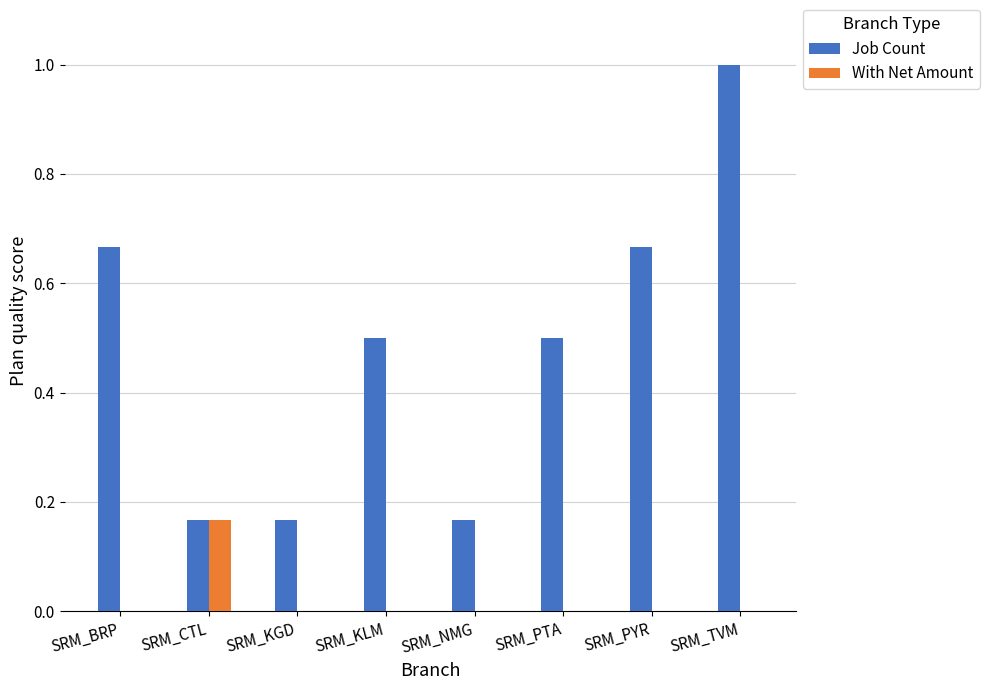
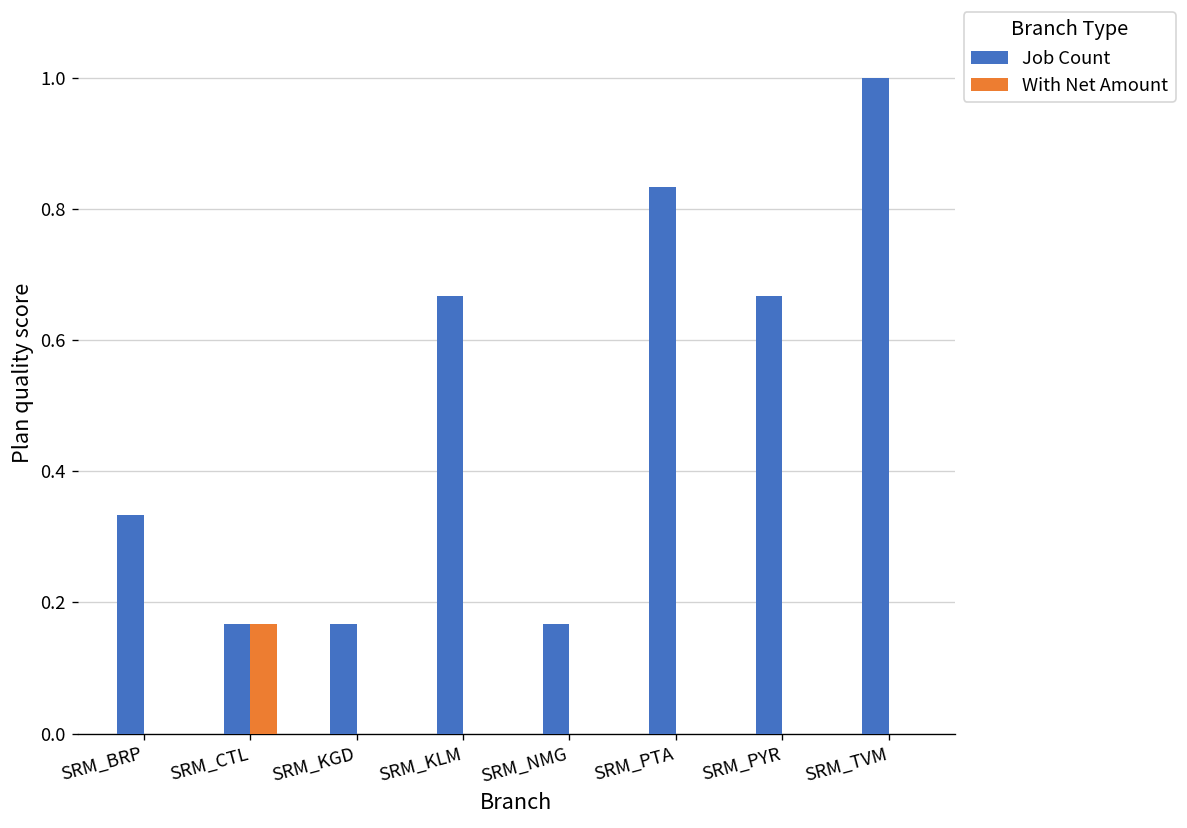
  {
    "Job Count": {
-     "SRM_BRP": 0.67,
+     "SRM_BRP": 0.33,
      "SRM_CTL": 0.17,
      "SRM_KGD": 0.17,
-     "SRM_KLM": 0.50,
+     "SRM_KLM": 0.67,
      "SRM_NMG": 0.17,
-     "SRM_PTA": 0.50,
+     "SRM_PTA": 0.83,
      "SRM_PYR": 0.67,
      "SRM_TVM": 1.00
    },
    "With Net Amount": {
      "SRM_BRP": 0.00,
      "SRM_CTL": 0.17,
      "SRM_KGD": 0.00,
      "SRM_KLM": 0.00,
      "SRM_NMG": 0.00,
      "SRM_PTA": 0.00,
      "SRM_PYR": 0.00,
      "SRM_TVM": 0.00
    }
  }
